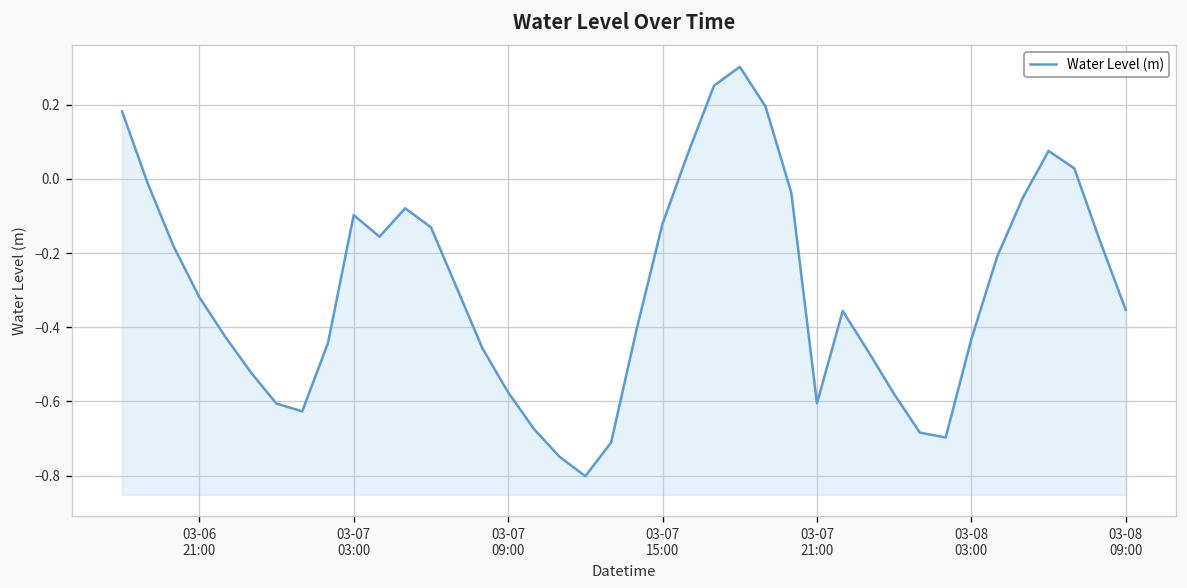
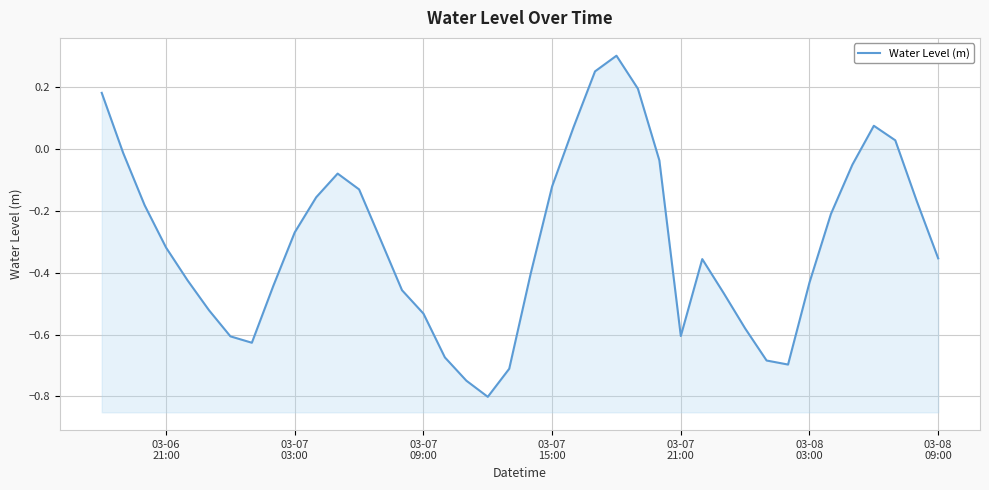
  {
    "03-06 21:00": -0.32,
-   "03-07 03:00": -0.10,
-   "03-07 09:00": -0.58,
+   "03-07 03:00": -0.27,
+   "03-07 09:00": -0.53,
    "03-07 15:00": -0.12,
    "03-07 21:00": -0.60,
    "03-08 03:00": -0.43,
    "03-08 09:00": -0.35
  }
